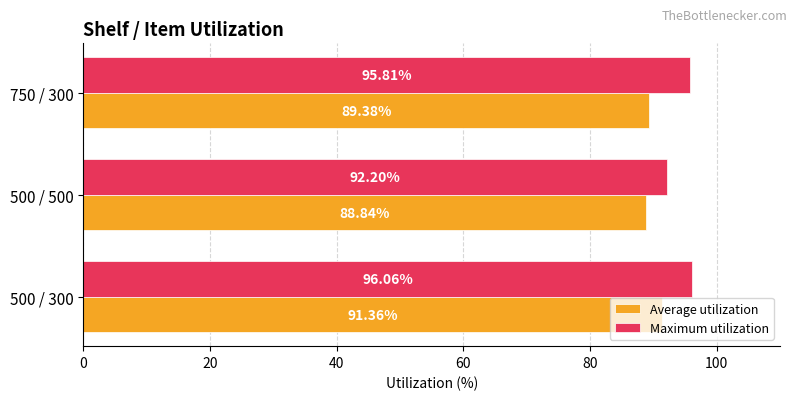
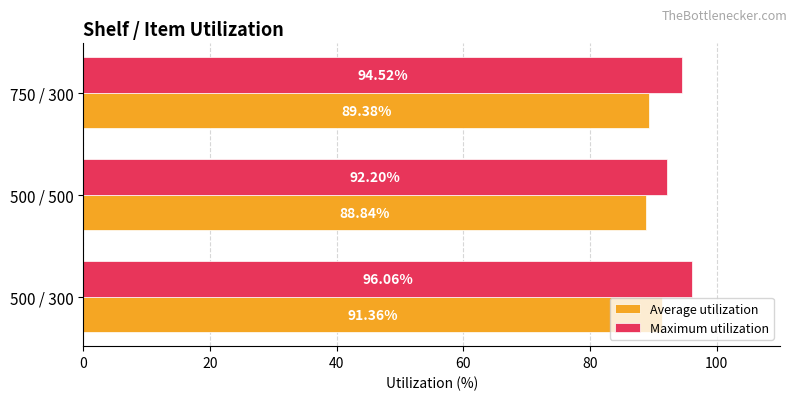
  {
    "Average utilization": {
      "750 / 300": "89.38%",
      "500 / 500": "88.84%"
    },
    "Maximum utilization": {
-     "750 / 300": "95.81%",
+     "750 / 300": "94.52%",
      "500 / 500": "92.20%",
      "500 / 300": "96.06%"
    }
  }
